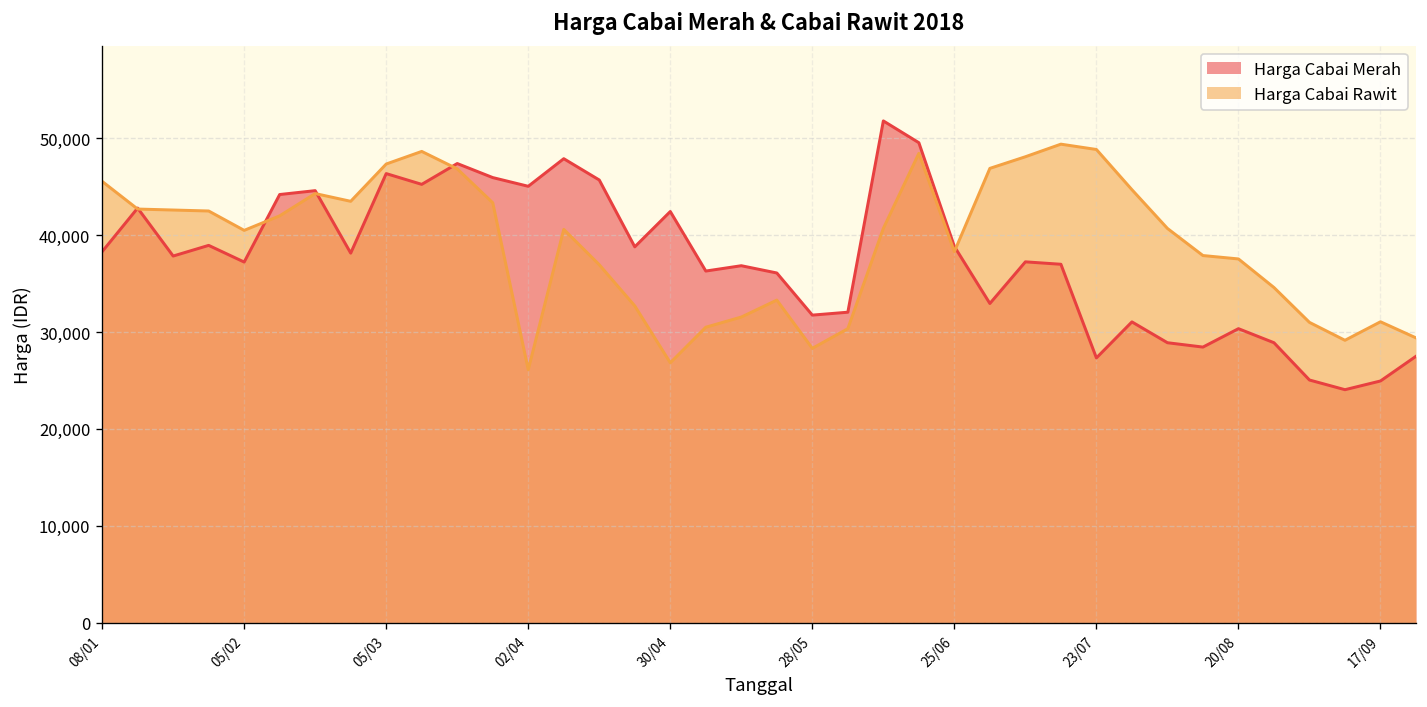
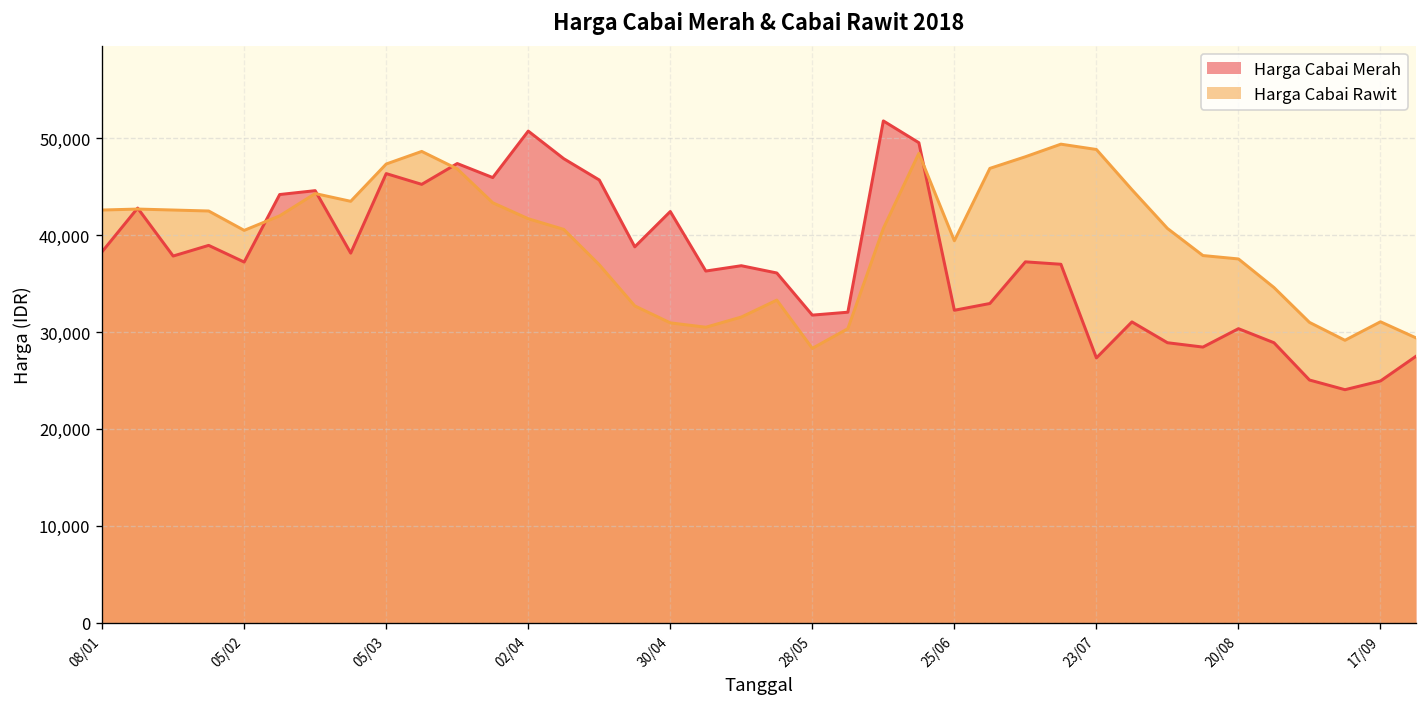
  {
    "Harga Cabai Merah": {
      "08/01": "38,000",
      "05/02": "37,000",
      "05/03": "46,000",
-     "02/04": "45,000",
+     "02/04": "51,000",
      "30/04": "42,000",
      "28/05": "32,000",
-     "25/06": "39,000",
+     "25/06": "32,000",
      "23/07": "27,000",
      "20/08": "30,000",
      "17/09": "25,000"
    },
    "Harga Cabai Rawit": {
-     "08/01": "46,000",
+     "08/01": "43,000",
      "05/02": "41,000",
      "05/03": "47,000",
-     "02/04": "26,000",
-     "30/04": "27,000",
+     "02/04": "42,000",
+     "30/04": "31,000",
      "28/05": "28,000",
-     "25/06": "38,000",
+     "25/06": "39,000",
      "23/07": "49,000",
      "20/08": "38,000",
      "17/09": "31,000"
    }
  }
